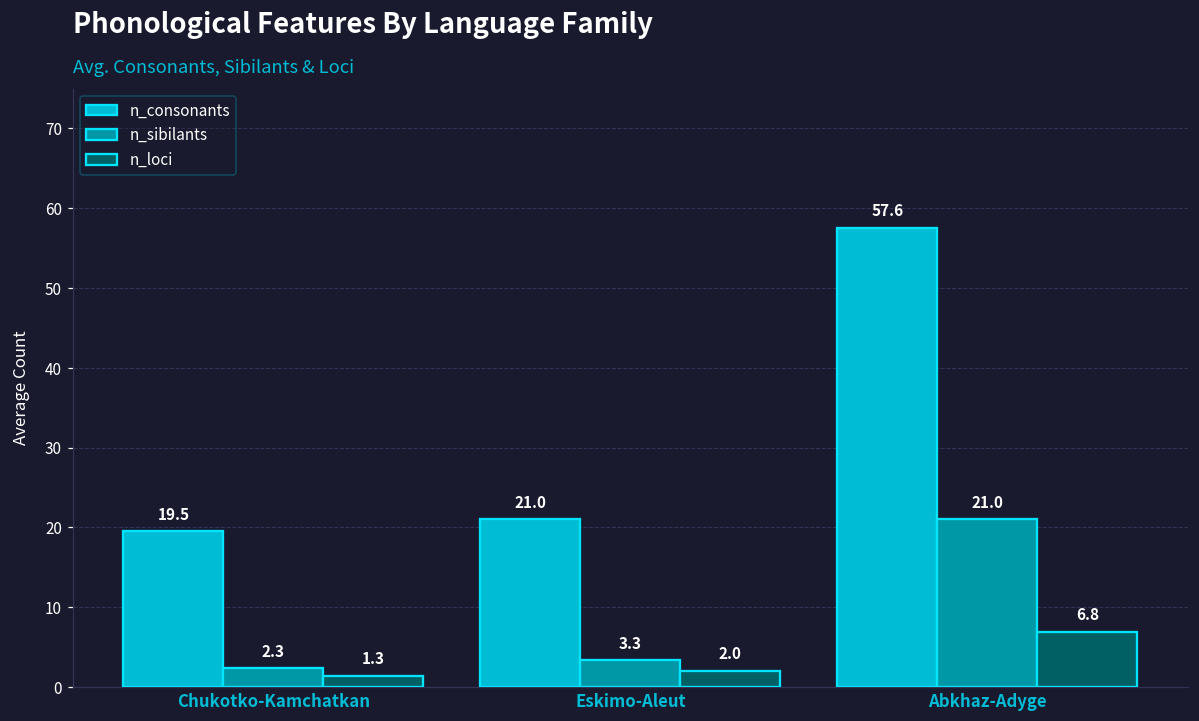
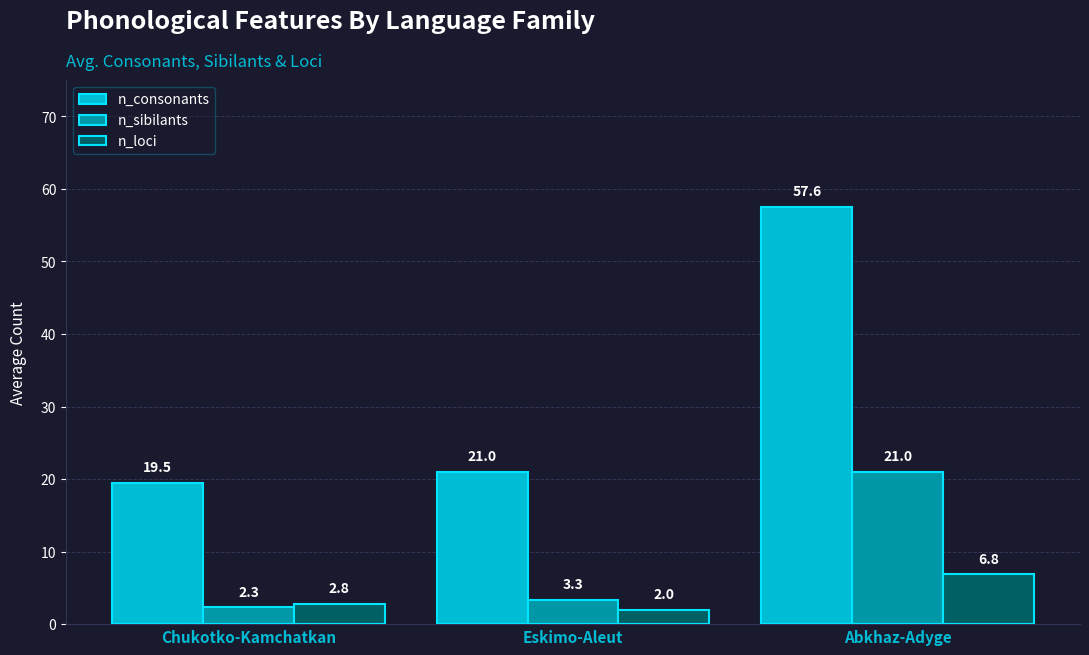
  {
    "n_loci": {
-     "Chukotko-Kamchatkan": 1.3,
+     "Chukotko-Kamchatkan": 2.8,
      "Eskimo-Aleut": 2.0,
      "Abkhaz-Adyge": 6.8
    }
  }
